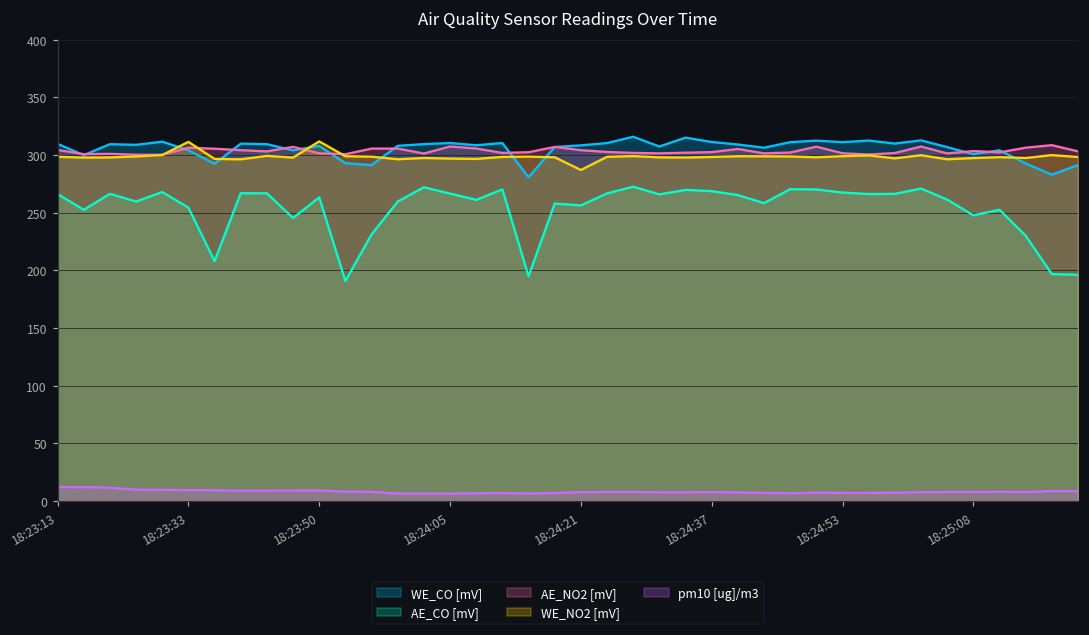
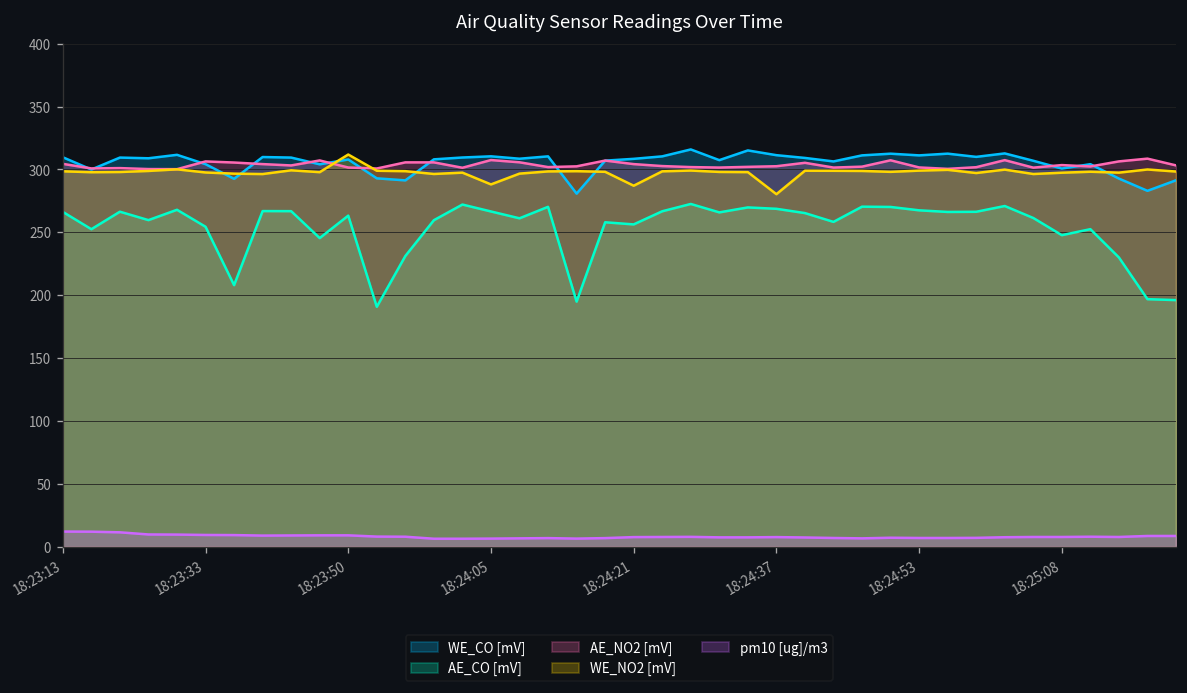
  {
    "WE_NO2 [mV]": {
      "18:23:13": 299,
-     "18:23:33": 311,
+     "18:23:33": 298,
      "18:23:50": 312,
-     "18:24:05": 297,
+     "18:24:05": 288,
      "18:24:21": 287,
-     "18:24:37": 298,
+     "18:24:37": 280,
      "18:24:53": 299,
      "18:25:08": 297
    }
  }
